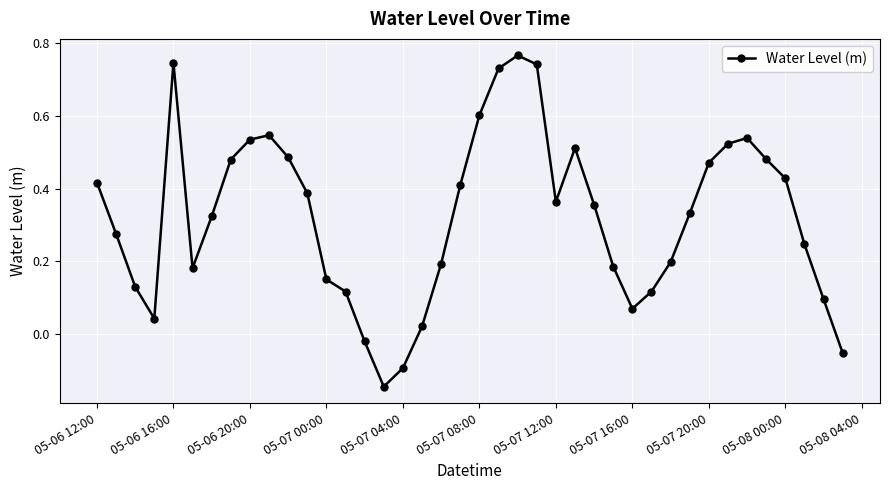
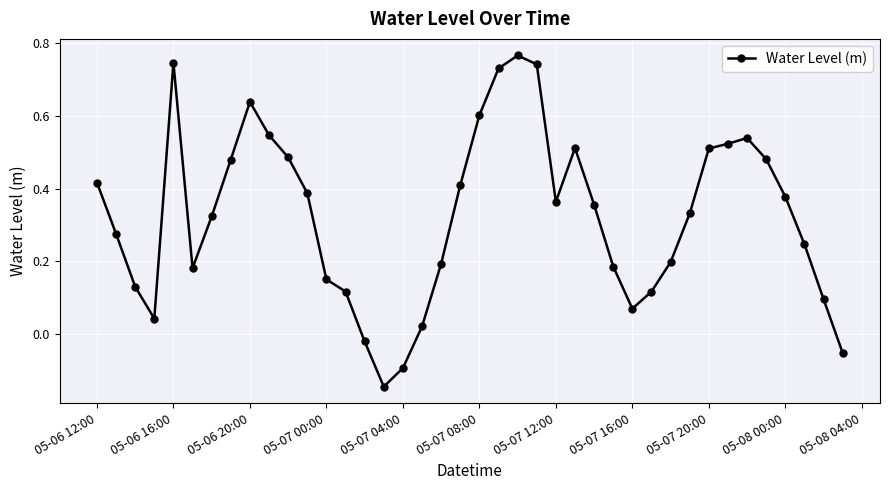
  {
    "05-06 12:00": 0.42,
    "05-06 16:00": 0.75,
-   "05-06 20:00": 0.53,
+   "05-06 20:00": 0.64,
    "05-07 00:00": 0.15,
    "05-07 04:00": -0.09,
    "05-07 08:00": 0.60,
    "05-07 12:00": 0.36,
    "05-07 16:00": 0.07,
-   "05-07 20:00": 0.47,
-   "05-08 00:00": 0.43
+   "05-07 20:00": 0.51,
+   "05-08 00:00": 0.38
  }
